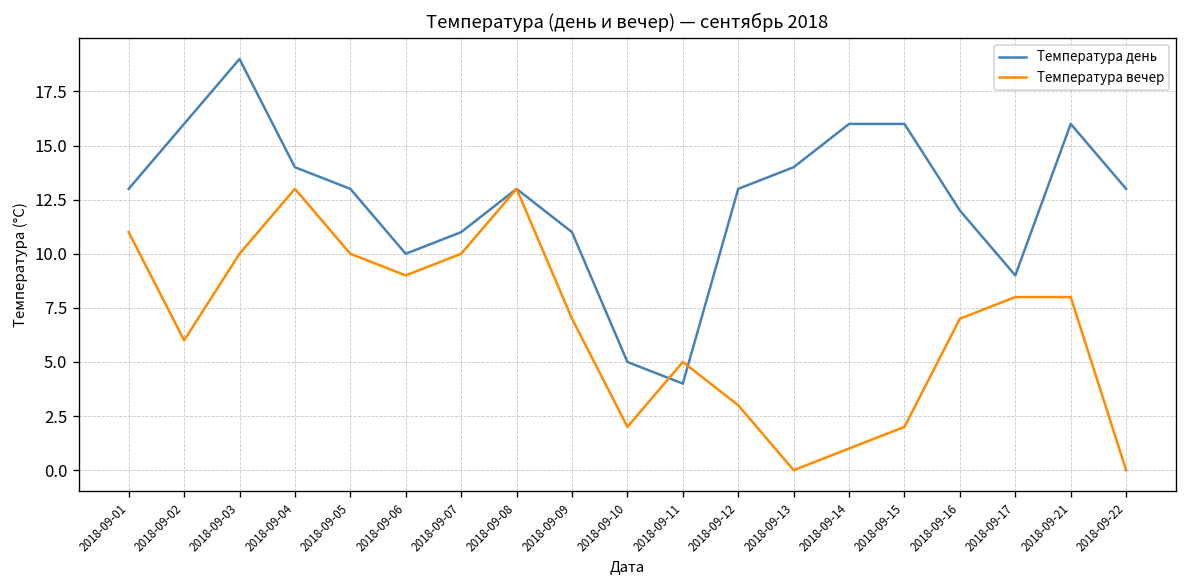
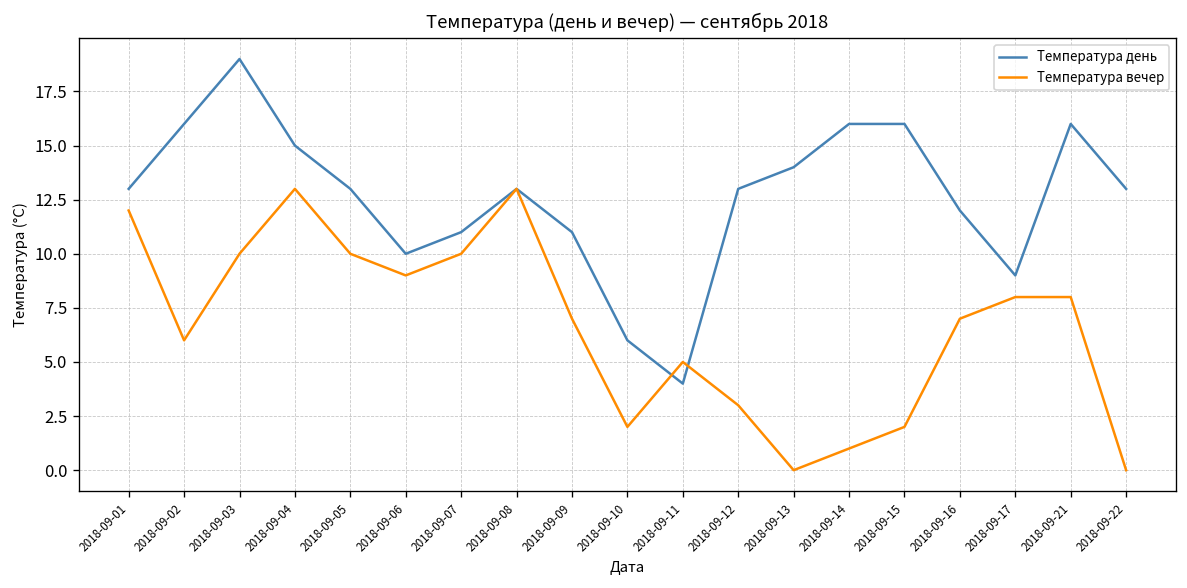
  {
    "Температура день": {
      "2018-09-01": 13,
      "2018-09-02": 16,
      "2018-09-03": 19,
-     "2018-09-04": 14,
+     "2018-09-04": 15,
      "2018-09-05": 13,
      "2018-09-06": 10,
      "2018-09-07": 11,
      "2018-09-09": 11,
-     "2018-09-10": 5,
+     "2018-09-10": 6,
      "2018-09-11": 4,
      "2018-09-12": 13,
      "2018-09-13": 14,
      "2018-09-14": 16,
      "2018-09-15": 16,
      "2018-09-16": 12,
      "2018-09-17": 9,
      "2018-09-21": 16,
      "2018-09-22": 13
    },
    "Температура вечер": {
-     "2018-09-01": 11,
+     "2018-09-01": 12,
      "2018-09-02": 6,
      "2018-09-03": 10,
      "2018-09-04": 13,
      "2018-09-05": 10,
      "2018-09-06": 9,
      "2018-09-07": 10,
      "2018-09-09": 7,
      "2018-09-10": 2,
      "2018-09-11": 5,
      "2018-09-12": 3,
      "2018-09-13": 0,
      "2018-09-14": 1,
      "2018-09-15": 2,
      "2018-09-16": 7,
      "2018-09-17": 8,
      "2018-09-21": 8,
      "2018-09-22": 0
    }
  }
